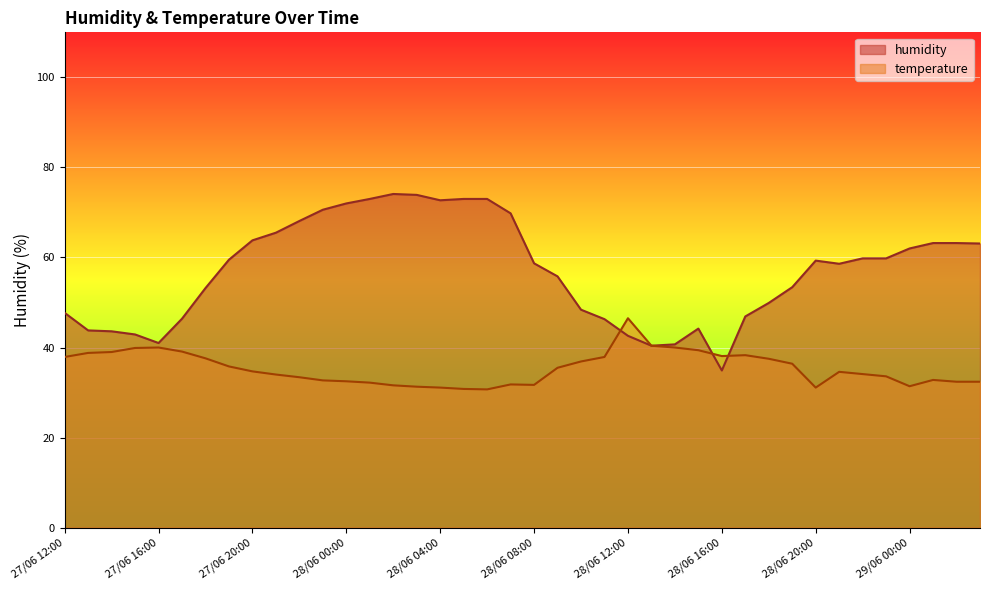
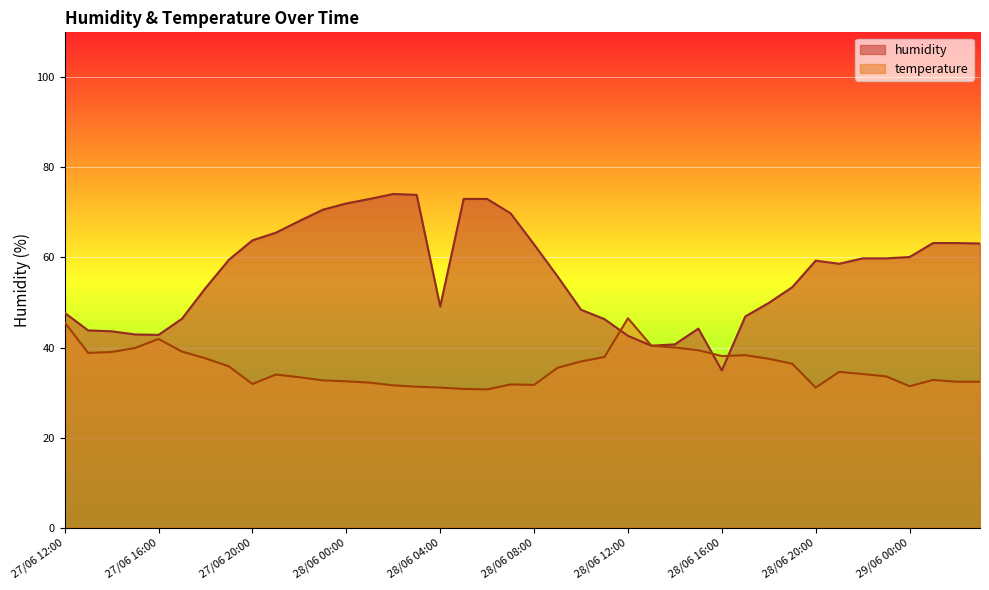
  {
    "humidity": {
      "27/06 12:00": 48,
-     "27/06 16:00": 41,
+     "27/06 16:00": 43,
      "27/06 20:00": 64,
      "28/06 00:00": 72,
-     "28/06 04:00": 73,
-     "28/06 08:00": 59,
+     "28/06 04:00": 49,
+     "28/06 08:00": 63,
      "28/06 12:00": 43,
      "28/06 16:00": 35,
      "28/06 20:00": 59,
-     "29/06 00:00": 62
+     "29/06 00:00": 60
    },
    "temperature": {
-     "27/06 12:00": 38,
-     "27/06 16:00": 40,
-     "27/06 20:00": 35,
+     "27/06 12:00": 46,
+     "27/06 16:00": 42,
+     "27/06 20:00": 32,
      "28/06 00:00": 33,
      "28/06 04:00": 31,
      "28/06 08:00": 32,
      "28/06 12:00": 47,
      "28/06 16:00": 38,
      "28/06 20:00": 31,
      "29/06 00:00": 31
    }
  }
